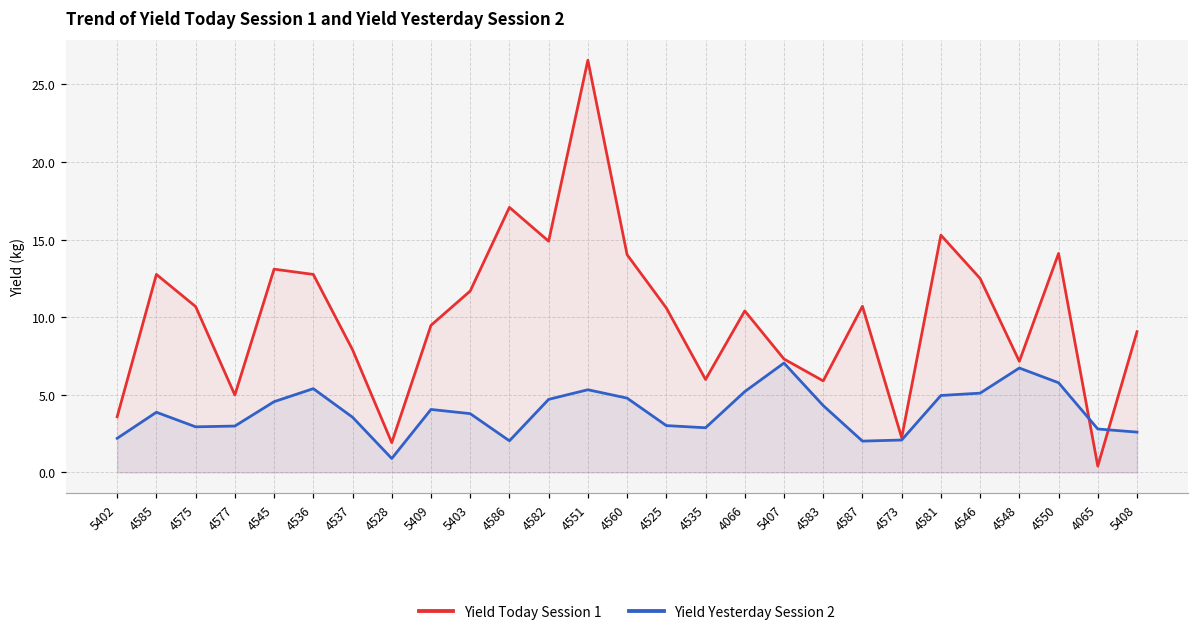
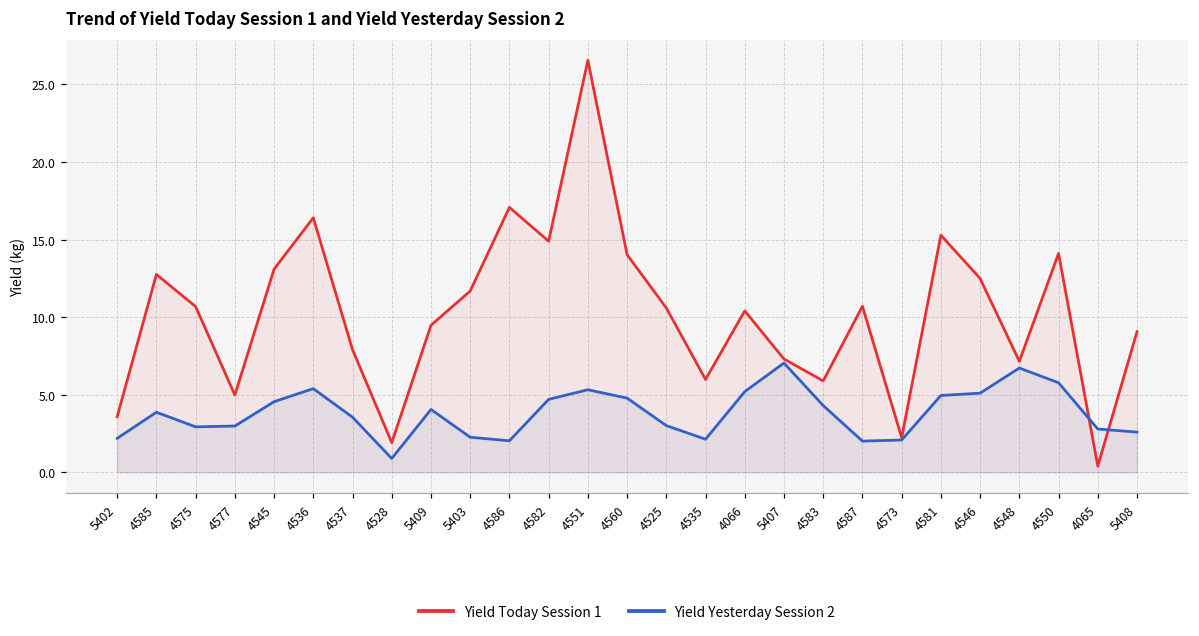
  {
    "Yield Today Session 1": {
      "5402": 3.6,
      "4585": 12.8,
      "4575": 10.7,
      "4577": 5.0,
      "4545": 13.1,
-     "4536": 12.8,
+     "4536": 16.4,
      "4537": 7.9,
      "4528": 1.9,
      "5409": 9.5,
      "5403": 11.7,
      "4586": 17.1,
      "4582": 14.9,
      "4551": 26.6,
      "4560": 14.0,
      "4525": 10.6,
      "4535": 6.0,
      "4066": 10.4,
      "5407": 7.3,
      "4583": 5.9,
      "4587": 10.7,
      "4581": 15.3,
      "4546": 12.5,
      "4548": 7.2,
      "4550": 14.1,
      "4065": 0.4,
      "5408": 9.1
    },
    "Yield Yesterday Session 2": {
      "5402": 2.2,
      "4585": 3.9,
      "4575": 2.9,
      "4577": 3.0,
      "4545": 4.6,
      "4536": 5.4,
      "4537": 3.6,
      "4528": 0.9,
      "5409": 4.1,
-     "5403": 3.8,
+     "5403": 2.3,
      "4586": 2.0,
      "4582": 4.7,
      "4551": 5.3,
      "4560": 4.8,
      "4525": 3.0,
-     "4535": 2.9,
+     "4535": 2.1,
      "4066": 5.2,
      "5407": 7.1,
      "4583": 4.3,
      "4587": 2.0,
      "4581": 5.0,
      "4546": 5.1,
      "4548": 6.7,
      "4550": 5.8,
      "4065": 2.8,
      "5408": 2.6
    }
  }
